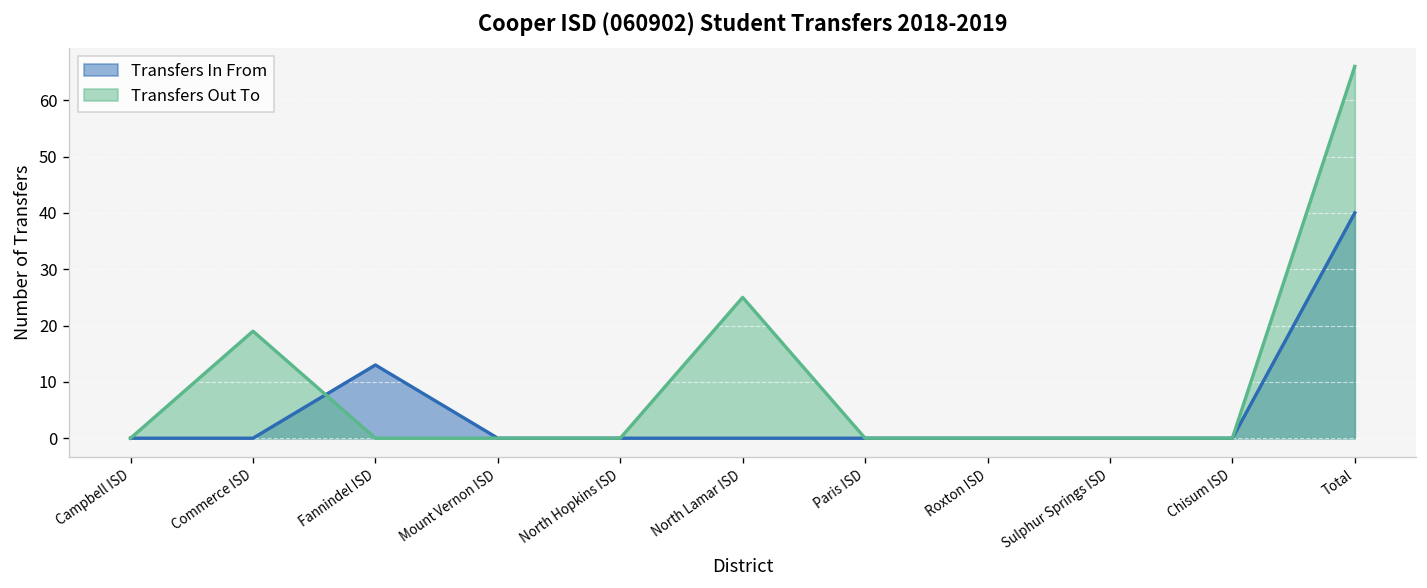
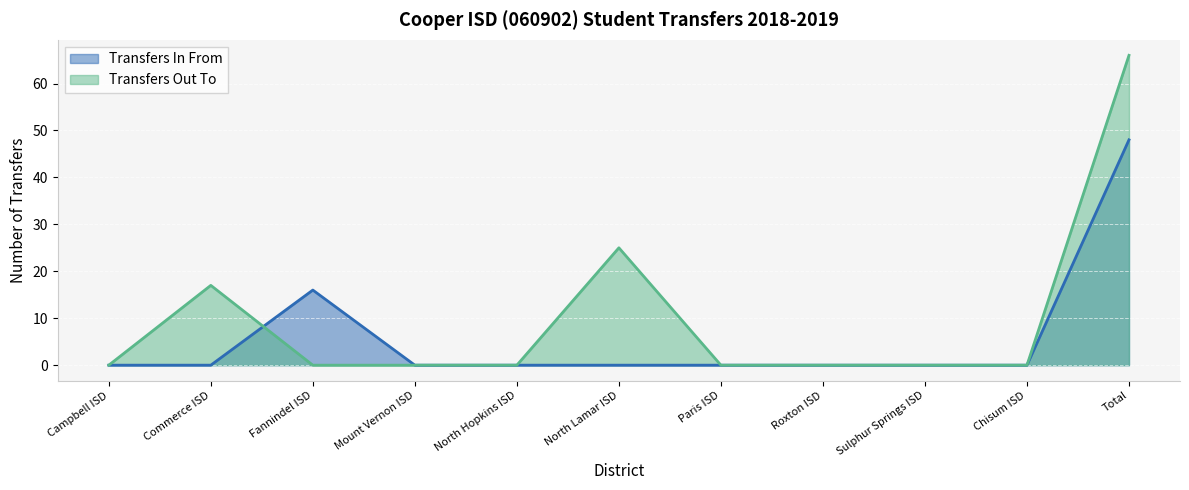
  {
    "Transfers In From": {
      "Commerce ISD": 0,
-     "Fannindel ISD": 13,
+     "Fannindel ISD": 16,
      "North Lamar ISD": 0,
-     "Total": 40
+     "Total": 48
    },
    "Transfers Out To": {
-     "Commerce ISD": 19,
+     "Commerce ISD": 17,
      "Fannindel ISD": 0,
      "North Lamar ISD": 25,
      "Total": 66
    }
  }
